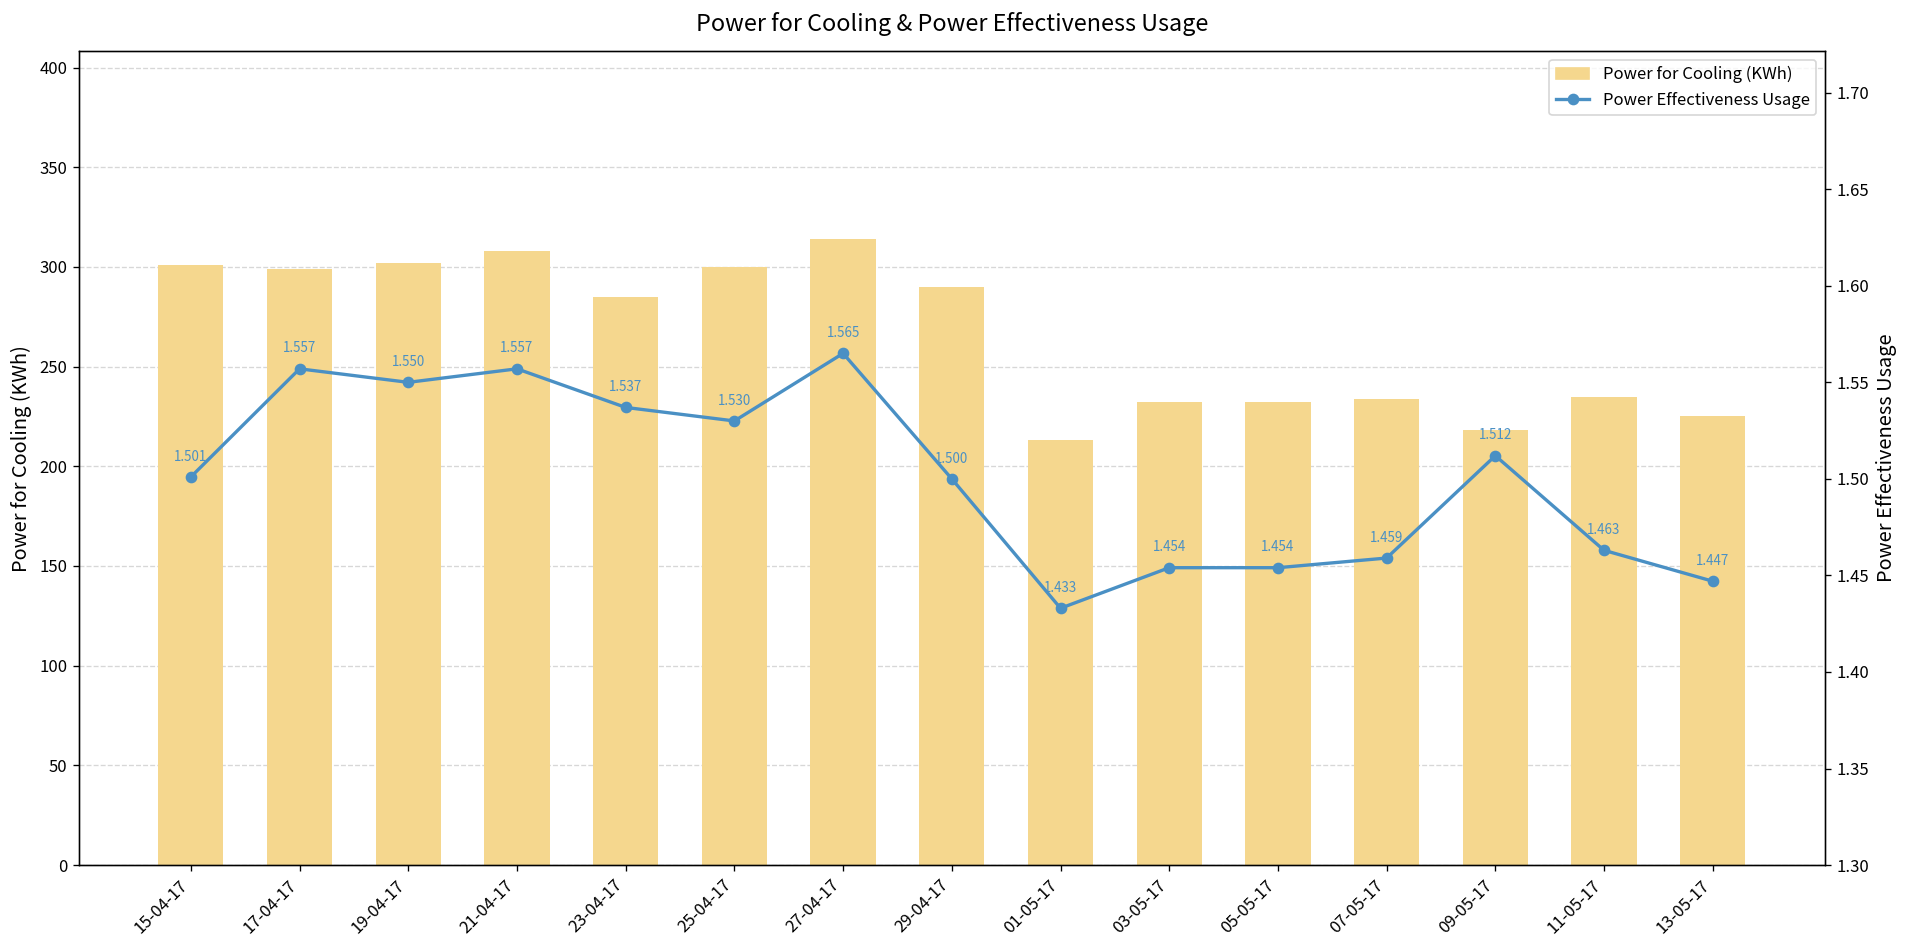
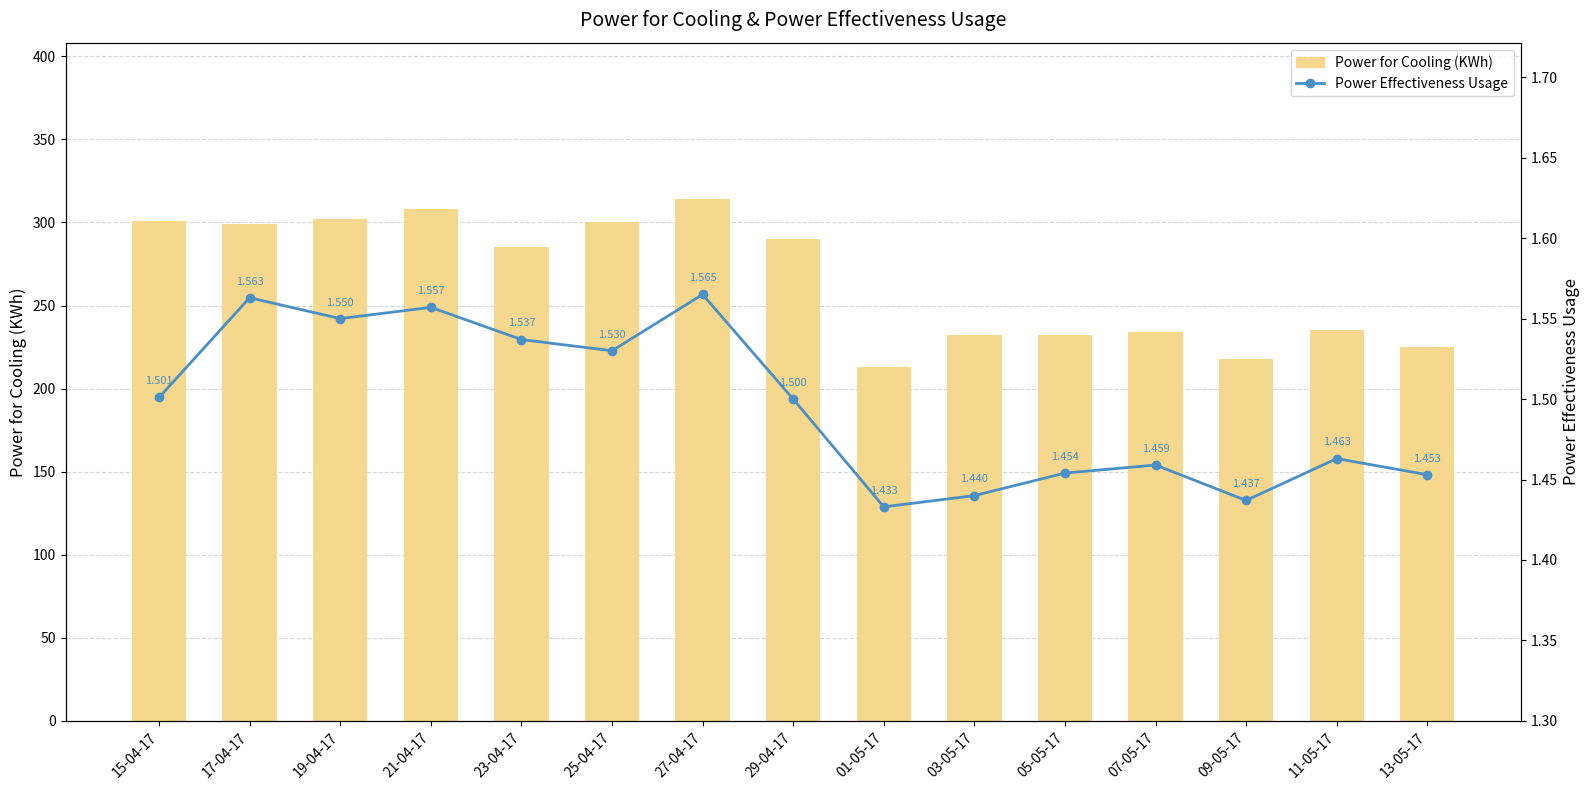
  {
    "Power Effectiveness Usage": {
      "15-04-17": 1.501,
-     "17-04-17": 1.557,
+     "17-04-17": 1.563,
      "19-04-17": 1.550,
      "21-04-17": 1.557,
      "23-04-17": 1.537,
      "25-04-17": 1.530,
      "27-04-17": 1.565,
      "29-04-17": 1.500,
      "01-05-17": 1.433,
-     "03-05-17": 1.454,
+     "03-05-17": 1.440,
      "05-05-17": 1.454,
      "07-05-17": 1.459,
-     "09-05-17": 1.512,
+     "09-05-17": 1.437,
      "11-05-17": 1.463,
-     "13-05-17": 1.447
+     "13-05-17": 1.453
    }
  }
